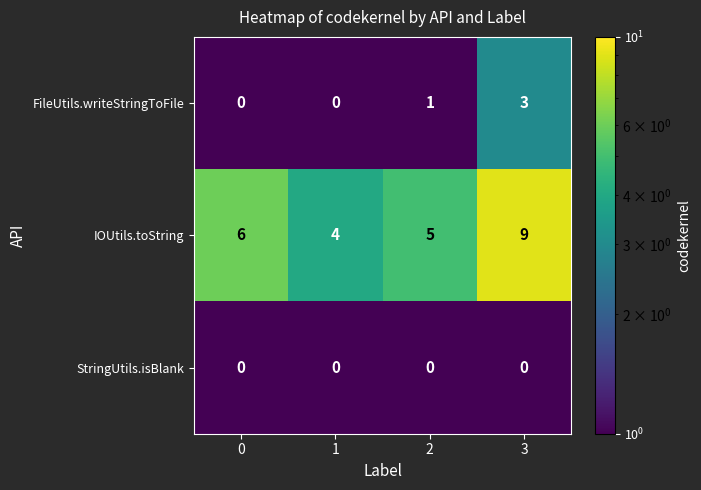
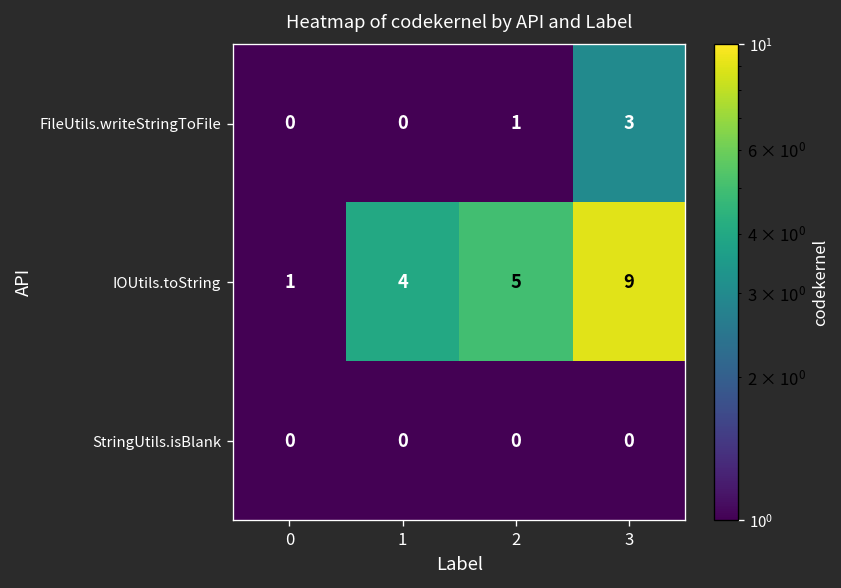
  {
    "FileUtils.writeStringToFile": {
      "0": 0,
      "1": 0,
      "2": 1,
      "3": 3
    },
    "IOUtils.toString": {
-     "0": 6,
+     "0": 1,
      "1": 4,
      "2": 5,
      "3": 9
    },
    "StringUtils.isBlank": {
      "0": 0,
      "1": 0,
      "2": 0,
      "3": 0
    }
  }
